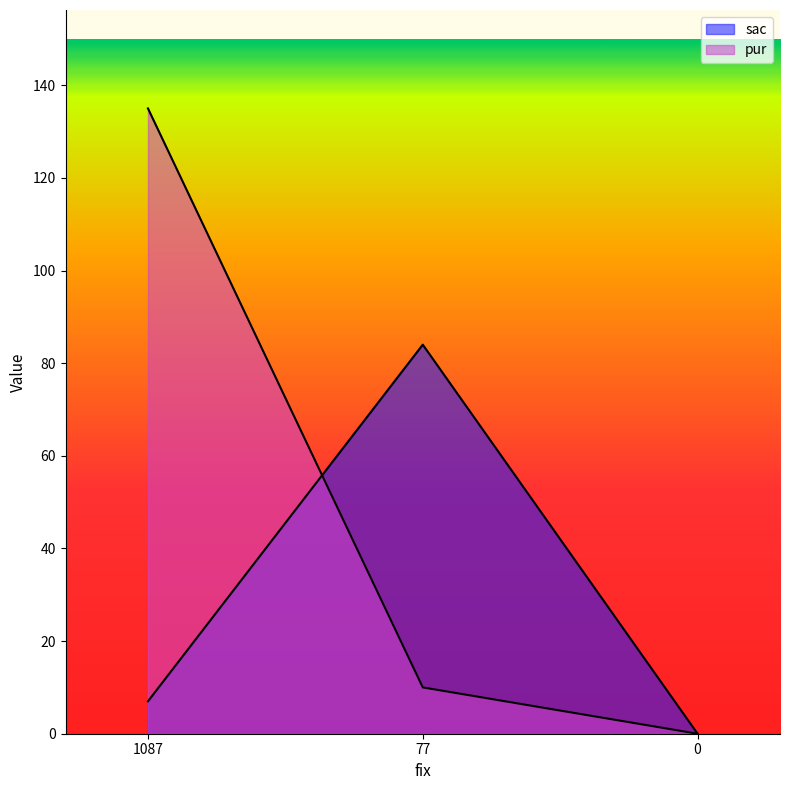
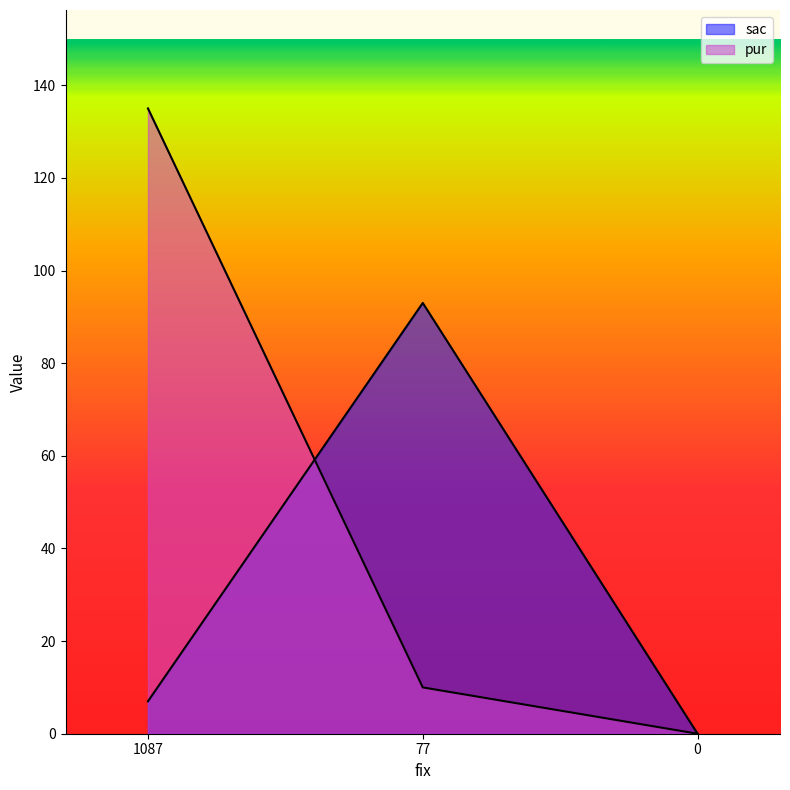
  {
    "sac": {
      "1087": 7,
-     "77": 84
+     "77": 93
    },
    "pur": {
      "1087": 135,
      "77": 10
    }
  }
